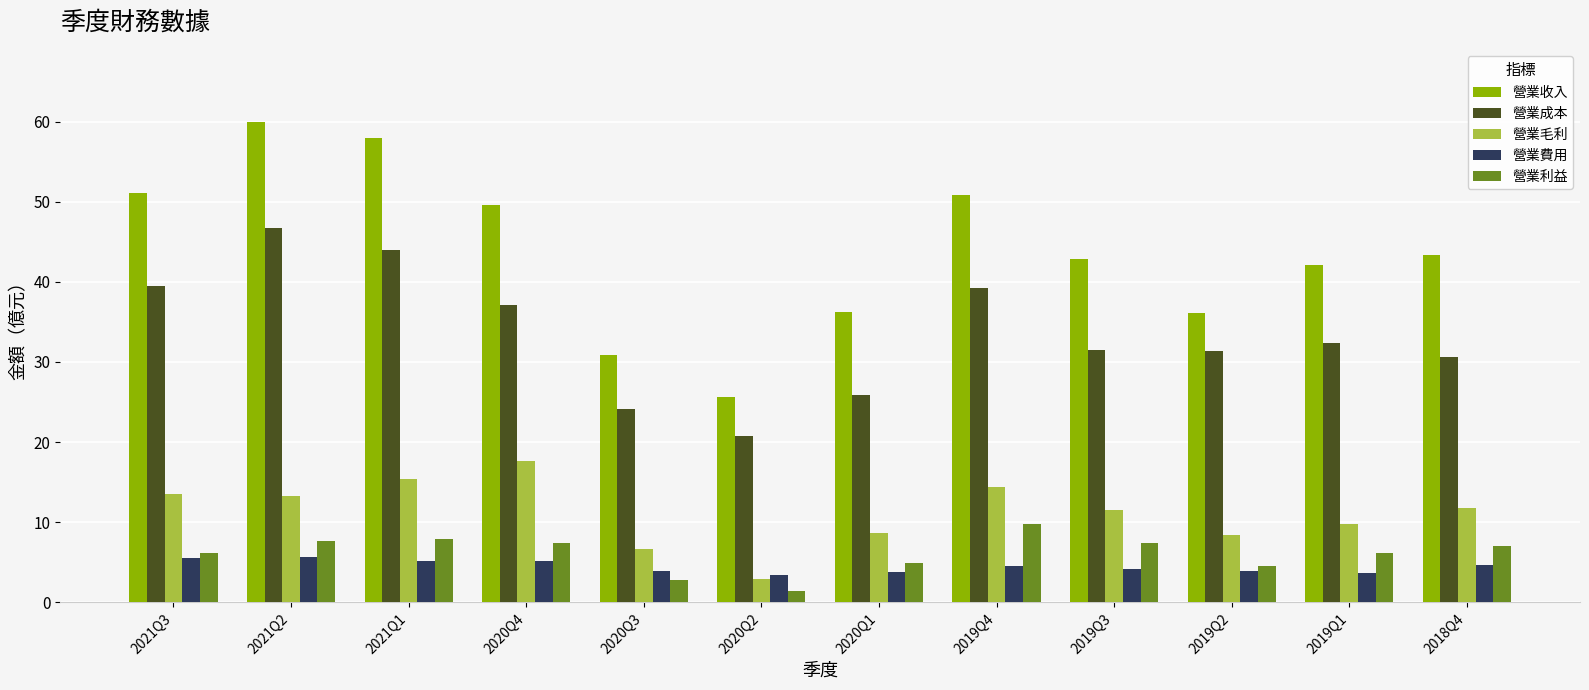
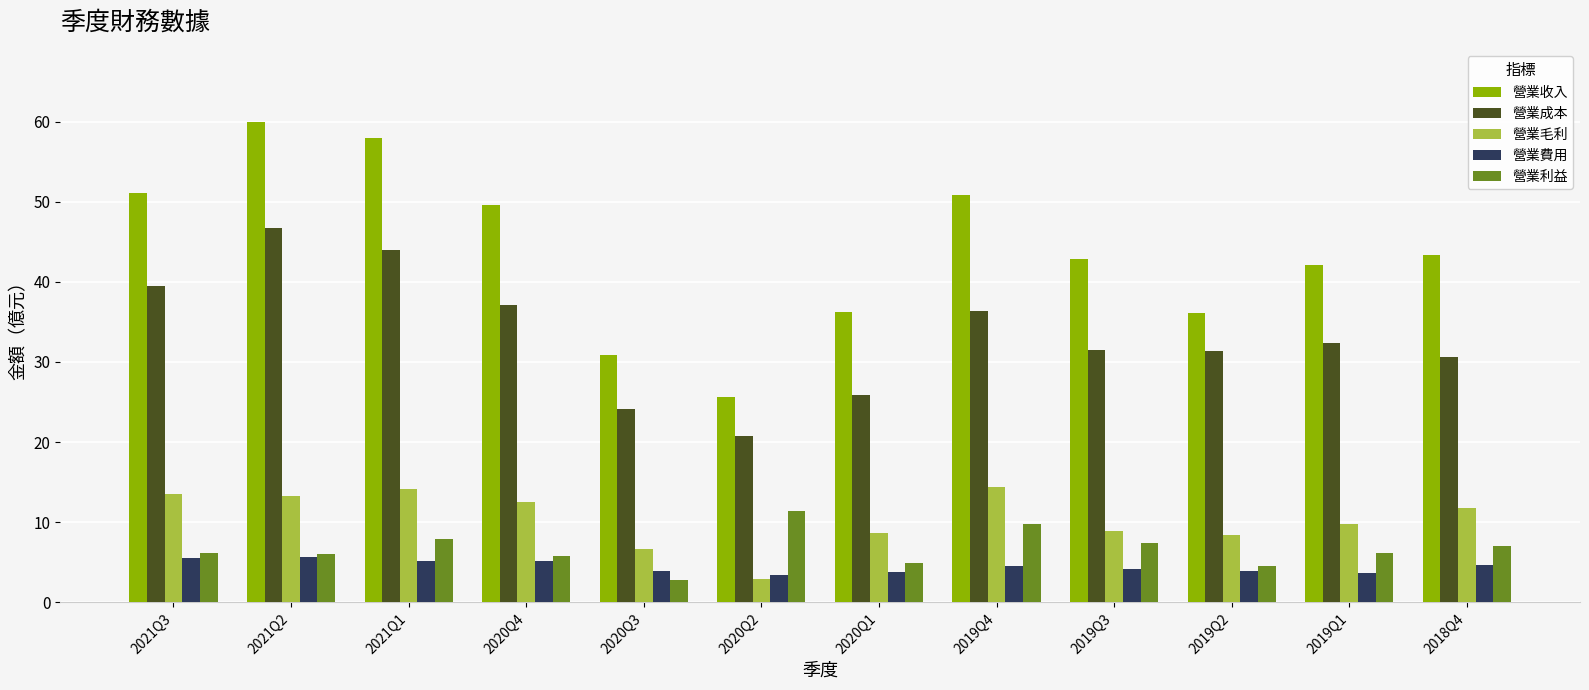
  {
    "營業收入": {
      "2021Q3": 51,
      "2021Q2": 60,
      "2021Q1": 58,
      "2020Q4": 50,
      "2020Q3": 31,
      "2020Q2": 26,
      "2020Q1": 36,
      "2019Q4": 51,
      "2019Q3": 43,
      "2019Q2": 36,
      "2019Q1": 42,
      "2018Q4": 43
    },
    "營業成本": {
      "2021Q3": 39,
      "2021Q2": 47,
      "2021Q1": 44,
      "2020Q4": 37,
      "2020Q3": 24,
      "2020Q2": 21,
      "2020Q1": 26,
-     "2019Q4": 39,
+     "2019Q4": 36,
      "2019Q3": 31,
      "2019Q2": 31,
      "2019Q1": 32,
      "2018Q4": 31
    },
    "營業毛利": {
      "2021Q3": 14,
      "2021Q2": 13,
-     "2021Q1": 15,
-     "2020Q4": 18,
+     "2021Q1": 14,
+     "2020Q4": 12,
      "2020Q3": 7,
      "2020Q2": 3,
      "2020Q1": 9,
      "2019Q4": 14,
-     "2019Q3": 11,
+     "2019Q3": 9,
      "2019Q2": 8,
      "2019Q1": 10,
      "2018Q4": 12
    },
    "營業費用": {
      "2021Q3": 5,
      "2021Q2": 6,
      "2021Q1": 5,
      "2020Q4": 5,
      "2020Q3": 4,
      "2020Q2": 3,
      "2020Q1": 4,
      "2019Q4": 5,
      "2019Q3": 4,
      "2019Q2": 4,
      "2019Q1": 4,
      "2018Q4": 5
    },
    "營業利益": {
      "2021Q3": 6,
-     "2021Q2": 8,
+     "2021Q2": 6,
      "2021Q1": 8,
-     "2020Q4": 7,
+     "2020Q4": 6,
      "2020Q3": 3,
-     "2020Q2": 1,
+     "2020Q2": 11,
      "2020Q1": 5,
      "2019Q4": 10,
      "2019Q3": 7,
      "2019Q2": 5,
      "2019Q1": 6,
      "2018Q4": 7
    }
  }
